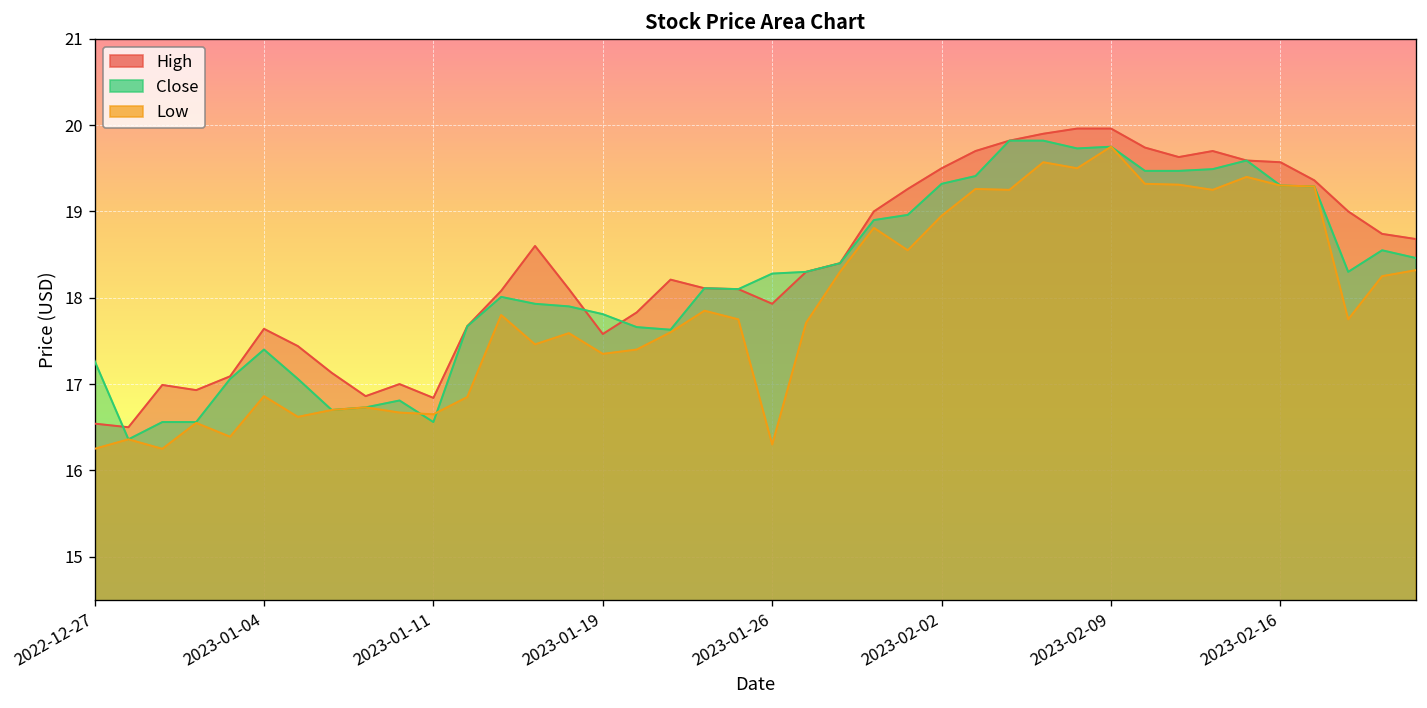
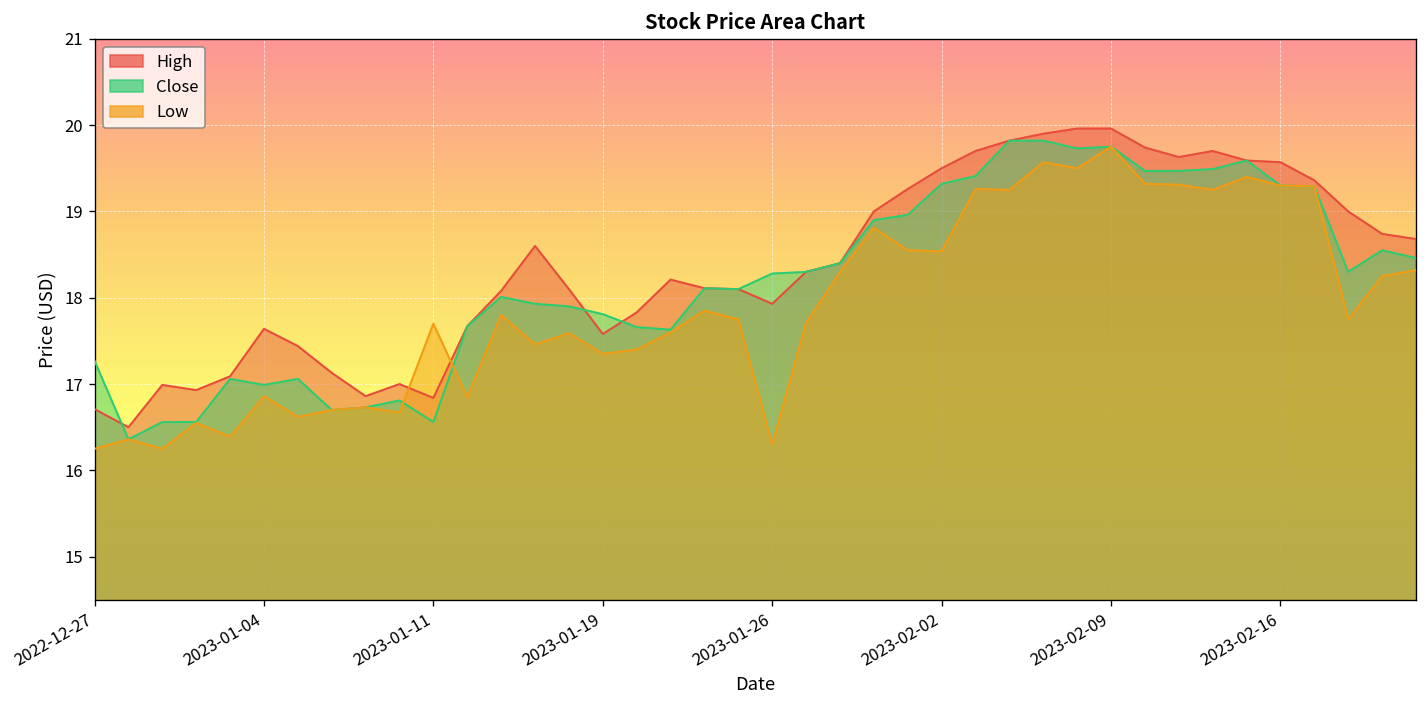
  {
    "High": {
-     "2022-12-27": 16.5,
+     "2022-12-27": 16.7,
      "2023-01-04": 17.6,
      "2023-01-11": 16.8,
      "2023-01-19": 17.6,
      "2023-01-26": 17.9,
      "2023-02-02": 19.5,
      "2023-02-09": 20.0,
      "2023-02-16": 19.6
    },
    "Close": {
      "2022-12-27": 17.3,
-     "2023-01-04": 17.4,
+     "2023-01-04": 17.0,
      "2023-01-11": 16.6,
      "2023-01-19": 17.8,
      "2023-01-26": 18.3,
      "2023-02-02": 19.3
    },
    "Low": {
      "2022-12-27": 16.3,
      "2023-01-04": 16.9,
-     "2023-01-11": 16.7,
+     "2023-01-11": 17.7,
      "2023-01-19": 17.4,
      "2023-01-26": 16.3,
-     "2023-02-02": 19.0
+     "2023-02-02": 18.5
    }
  }
